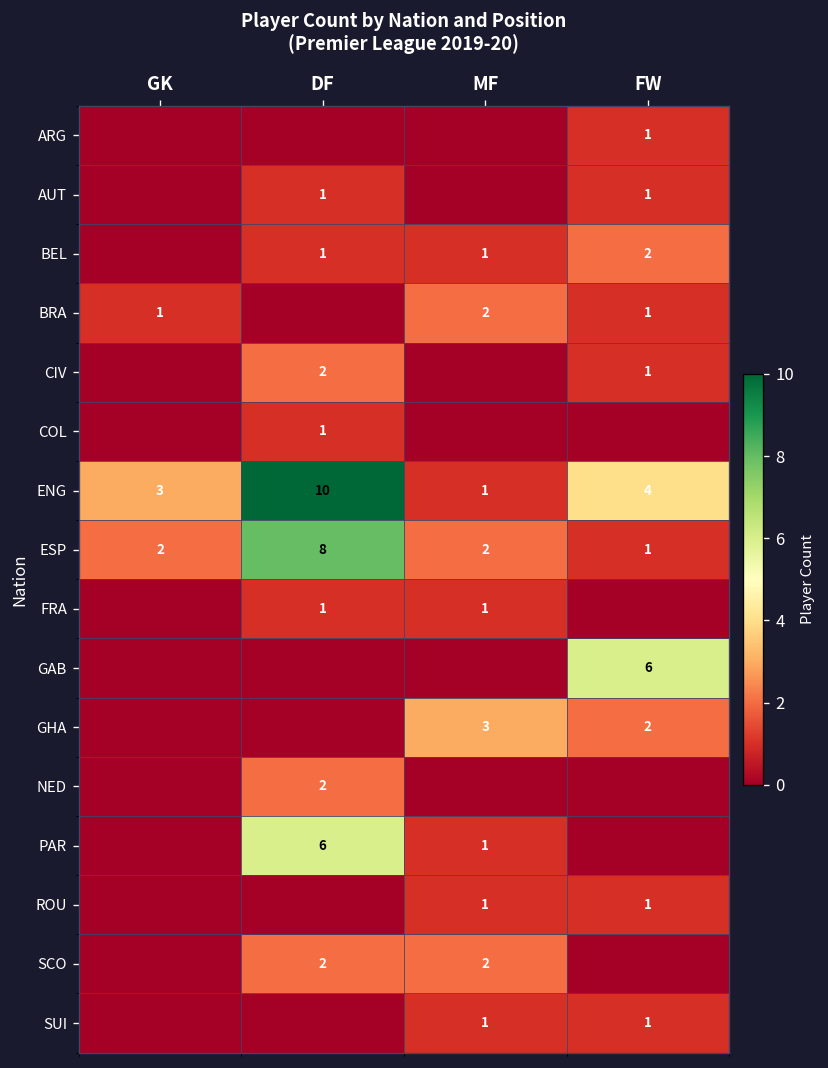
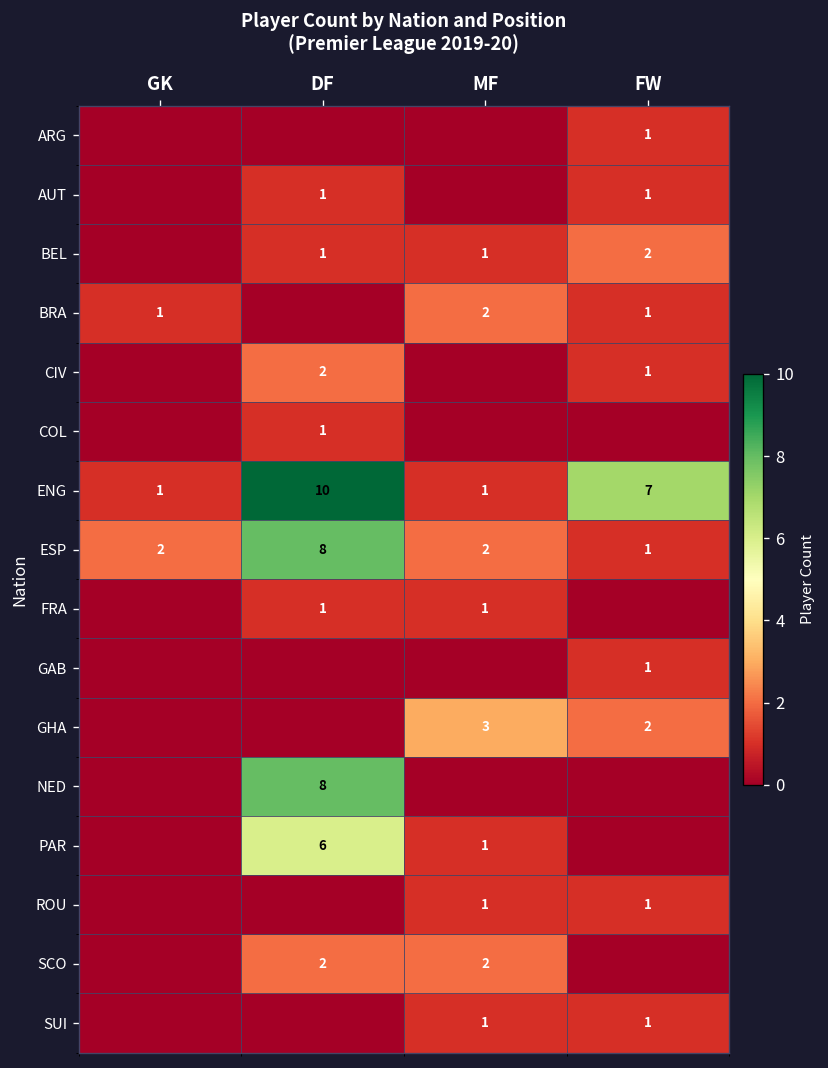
  {
    "ARG": {
      "FW": 1
    },
    "AUT": {
      "DF": 1,
      "FW": 1
    },
    "BEL": {
      "DF": 1,
      "MF": 1,
      "FW": 2
    },
    "BRA": {
      "GK": 1,
      "MF": 2,
      "FW": 1
    },
    "CIV": {
      "DF": 2,
      "FW": 1
    },
    "COL": {
      "DF": 1
    },
    "ENG": {
-     "GK": 3,
+     "GK": 1,
      "DF": 10,
      "MF": 1,
-     "FW": 4
+     "FW": 7
    },
    "ESP": {
      "GK": 2,
      "DF": 8,
      "MF": 2,
      "FW": 1
    },
    "FRA": {
      "DF": 1,
      "MF": 1
    },
    "GAB": {
-     "FW": 6
+     "FW": 1
    },
    "GHA": {
      "MF": 3,
      "FW": 2
    },
    "NED": {
-     "DF": 2
+     "DF": 8
    },
    "PAR": {
      "DF": 6,
      "MF": 1
    },
    "ROU": {
      "MF": 1,
      "FW": 1
    },
    "SCO": {
      "DF": 2,
      "MF": 2
    },
    "SUI": {
      "MF": 1,
      "FW": 1
    }
  }
